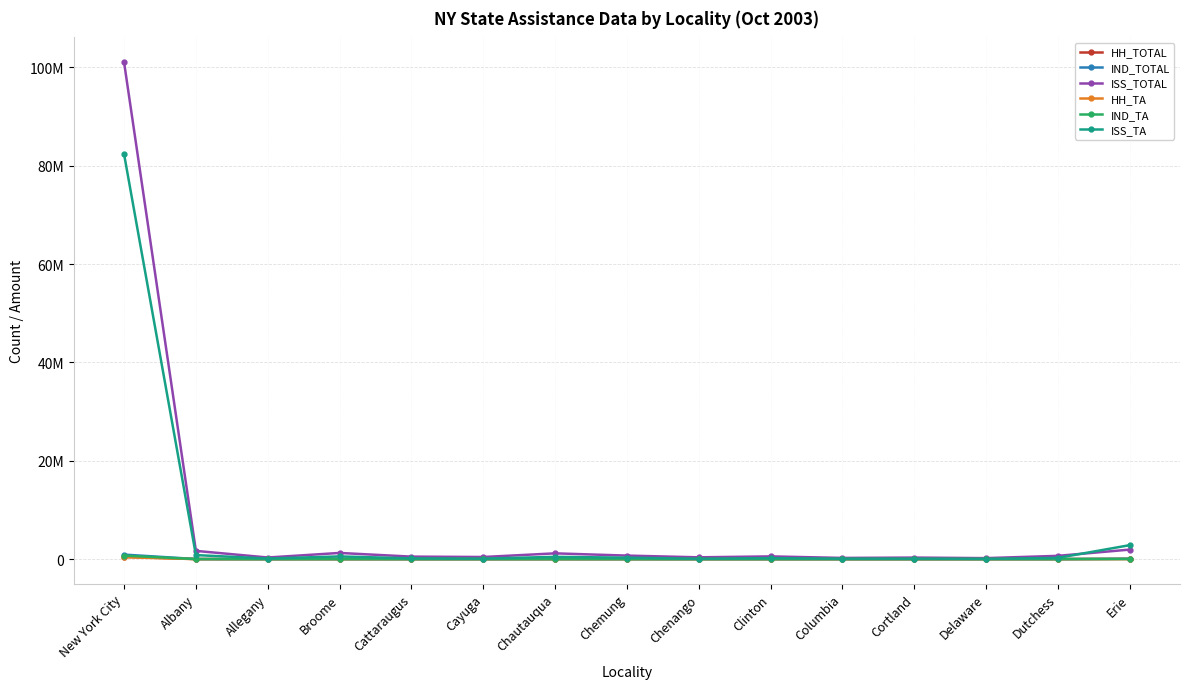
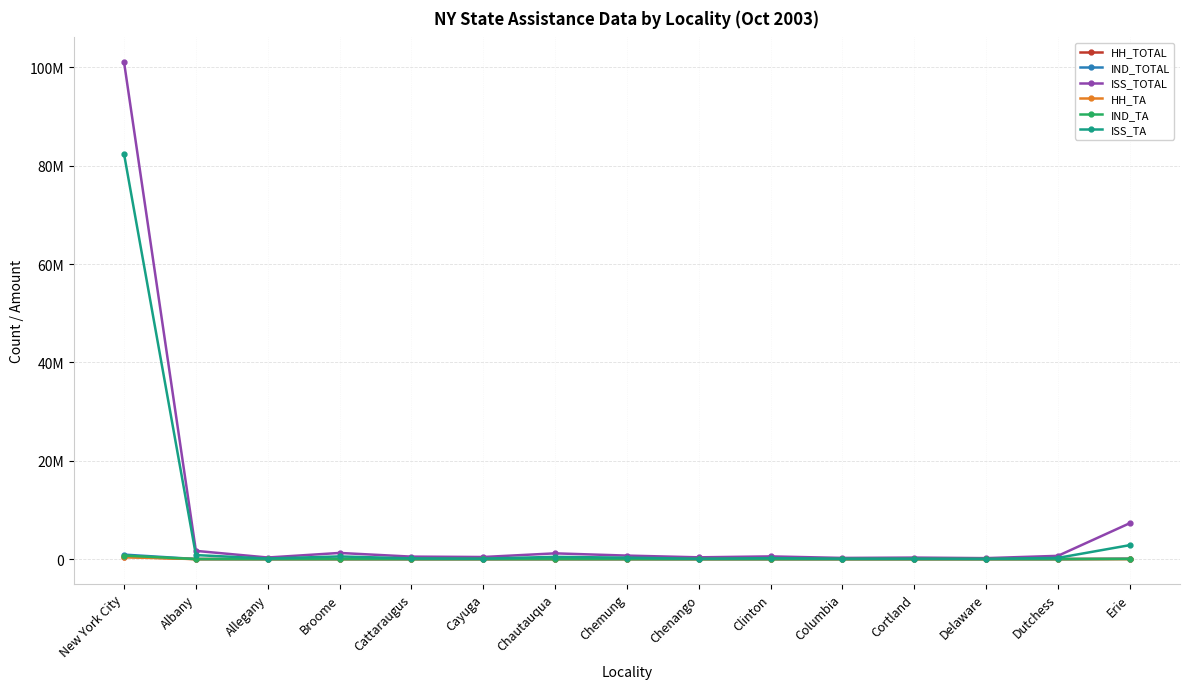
  {
    "ISS_TOTAL": {
      "New York City": 101000000,
      "Albany": 2000000,
      "Broome": 1000000,
      "Chautauqua": 1000000,
-     "Erie": 2000000
+     "Erie": 7000000
    }
  }
